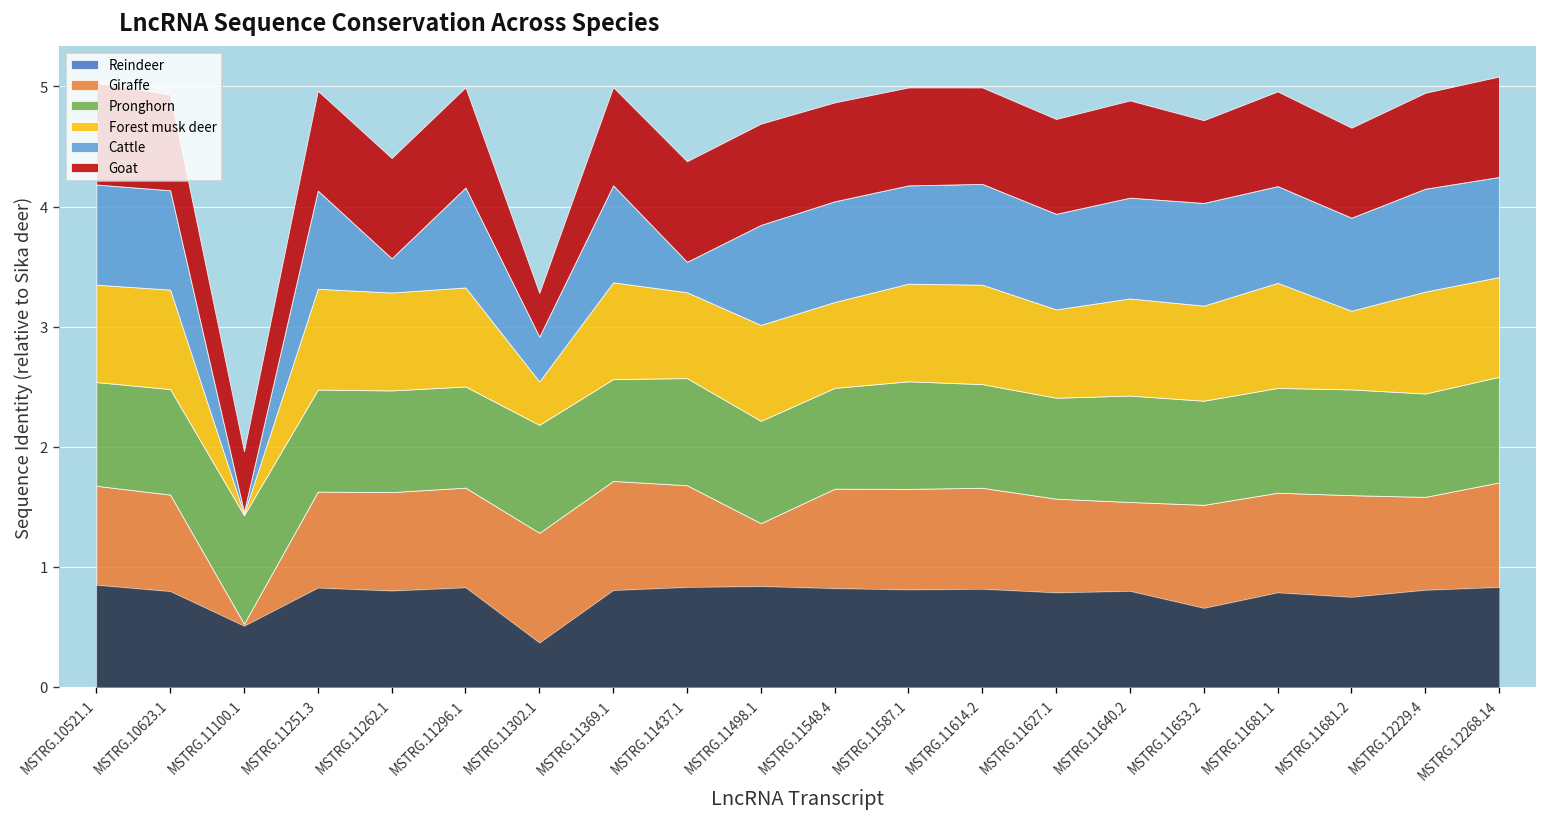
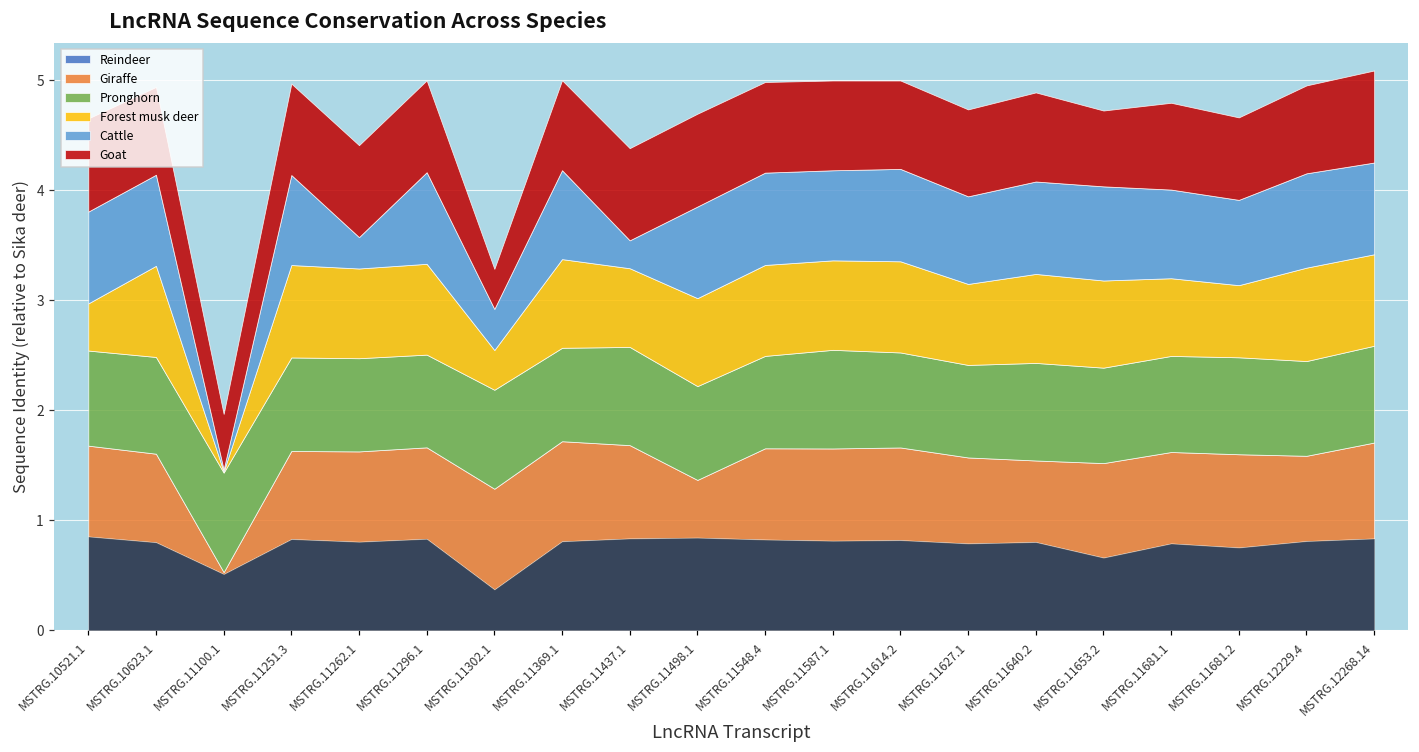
  {
    "Giraffe": {
      "MSTRG.10521.1": 0.82,
      "MSTRG.10623.1": 0.80,
      "MSTRG.11251.3": 0.80,
      "MSTRG.11262.1": 0.82,
      "MSTRG.11296.1": 0.83,
      "MSTRG.11302.1": 0.91,
      "MSTRG.11369.1": 0.91,
      "MSTRG.11437.1": 0.85,
      "MSTRG.11498.1": 0.52,
      "MSTRG.11548.4": 0.83,
      "MSTRG.11587.1": 0.84,
      "MSTRG.11614.2": 0.84,
      "MSTRG.11627.1": 0.78,
      "MSTRG.11640.2": 0.74,
      "MSTRG.11653.2": 0.86,
      "MSTRG.11681.1": 0.83,
      "MSTRG.11681.2": 0.85,
      "MSTRG.12229.4": 0.77,
      "MSTRG.12268.14": 0.87
    },
    "Pronghorn": {
      "MSTRG.10521.1": 0.86,
      "MSTRG.10623.1": 0.88,
      "MSTRG.11251.3": 0.85,
      "MSTRG.11262.1": 0.85,
      "MSTRG.11296.1": 0.84,
      "MSTRG.11302.1": 0.90,
      "MSTRG.11369.1": 0.85,
      "MSTRG.11437.1": 0.89,
      "MSTRG.11498.1": 0.85,
      "MSTRG.11548.4": 0.84,
      "MSTRG.11587.1": 0.90,
      "MSTRG.11614.2": 0.86,
      "MSTRG.11627.1": 0.84,
      "MSTRG.11640.2": 0.89,
      "MSTRG.11653.2": 0.87,
      "MSTRG.11681.1": 0.87,
      "MSTRG.11681.2": 0.88,
      "MSTRG.12229.4": 0.86,
      "MSTRG.12268.14": 0.88
    },
    "Forest musk deer": {
-     "MSTRG.10521.1": 0.81,
+     "MSTRG.10521.1": 0.43,
      "MSTRG.10623.1": 0.83,
      "MSTRG.11251.3": 0.84,
      "MSTRG.11262.1": 0.81,
      "MSTRG.11296.1": 0.82,
      "MSTRG.11302.1": 0.36,
      "MSTRG.11369.1": 0.81,
      "MSTRG.11437.1": 0.71,
      "MSTRG.11498.1": 0.80,
-     "MSTRG.11548.4": 0.71,
+     "MSTRG.11548.4": 0.83,
      "MSTRG.11587.1": 0.81,
      "MSTRG.11614.2": 0.83,
      "MSTRG.11627.1": 0.74,
      "MSTRG.11640.2": 0.81,
      "MSTRG.11653.2": 0.79,
-     "MSTRG.11681.1": 0.87,
+     "MSTRG.11681.1": 0.71,
      "MSTRG.11681.2": 0.65,
      "MSTRG.12229.4": 0.85,
      "MSTRG.12268.14": 0.83
    },
    "Goat": {
      "MSTRG.11100.1": 0.50,
      "MSTRG.11251.3": 0.83,
      "MSTRG.11262.1": 0.83,
      "MSTRG.11296.1": 0.83,
      "MSTRG.11302.1": 0.36,
      "MSTRG.11369.1": 0.82,
      "MSTRG.11437.1": 0.84,
      "MSTRG.11498.1": 0.84,
      "MSTRG.11548.4": 0.82,
      "MSTRG.11587.1": 0.82,
      "MSTRG.11614.2": 0.80,
      "MSTRG.11627.1": 0.79,
      "MSTRG.11640.2": 0.81,
      "MSTRG.11653.2": 0.69,
      "MSTRG.11681.1": 0.79,
      "MSTRG.11681.2": 0.75,
      "MSTRG.12229.4": 0.80,
      "MSTRG.12268.14": 0.84
    }
  }
